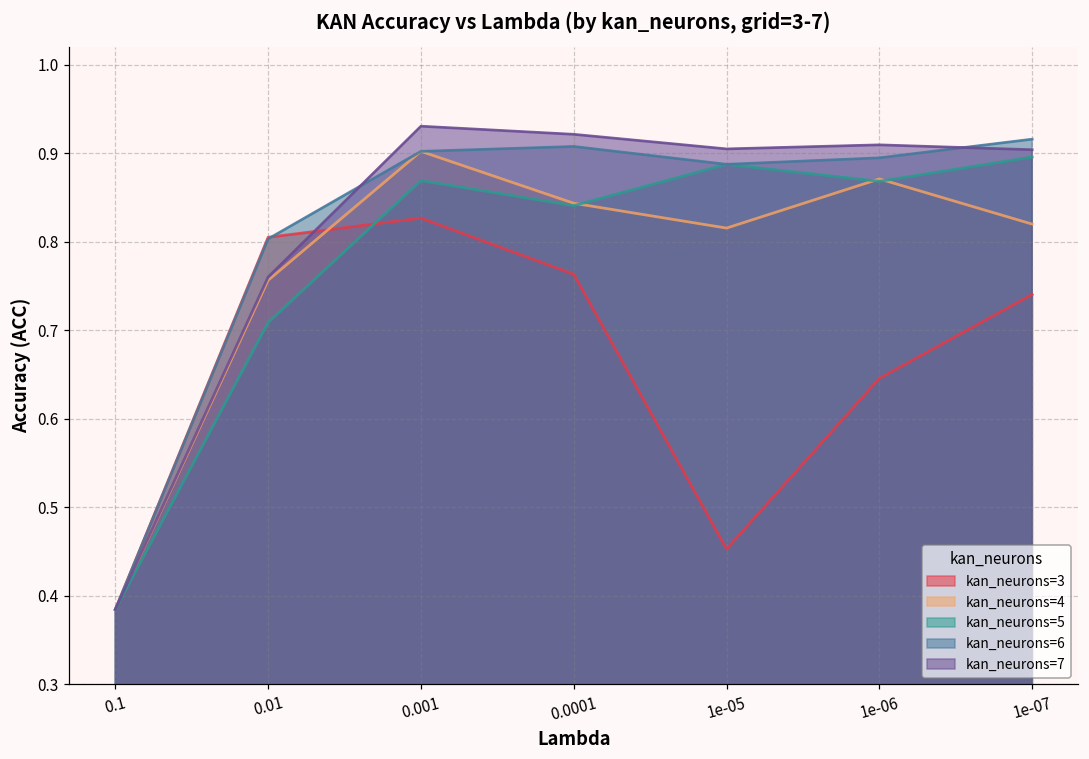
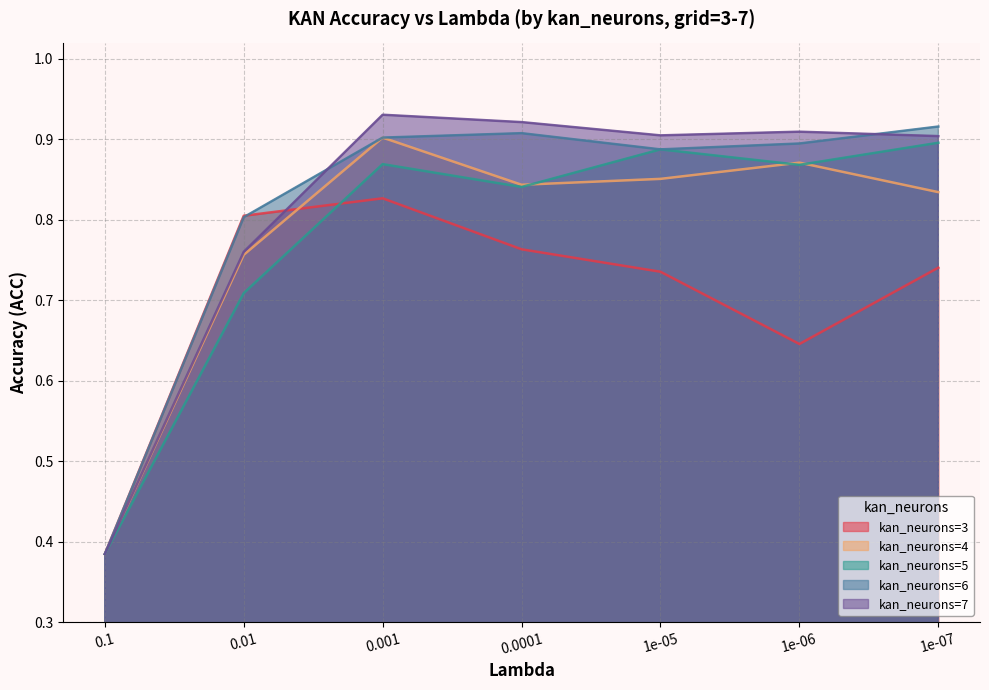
  {
    "kan_neurons=3": {
      "0.001": 0.83,
      "0.0001": 0.76,
-     "1e-05": 0.45,
+     "1e-05": 0.74,
      "1e-06": 0.65,
      "1e-07": 0.74
    },
    "kan_neurons=4": {
      "0.01": 0.76,
-     "1e-05": 0.82,
-     "1e-07": 0.82
+     "1e-05": 0.85,
+     "1e-07": 0.83
    }
  }
